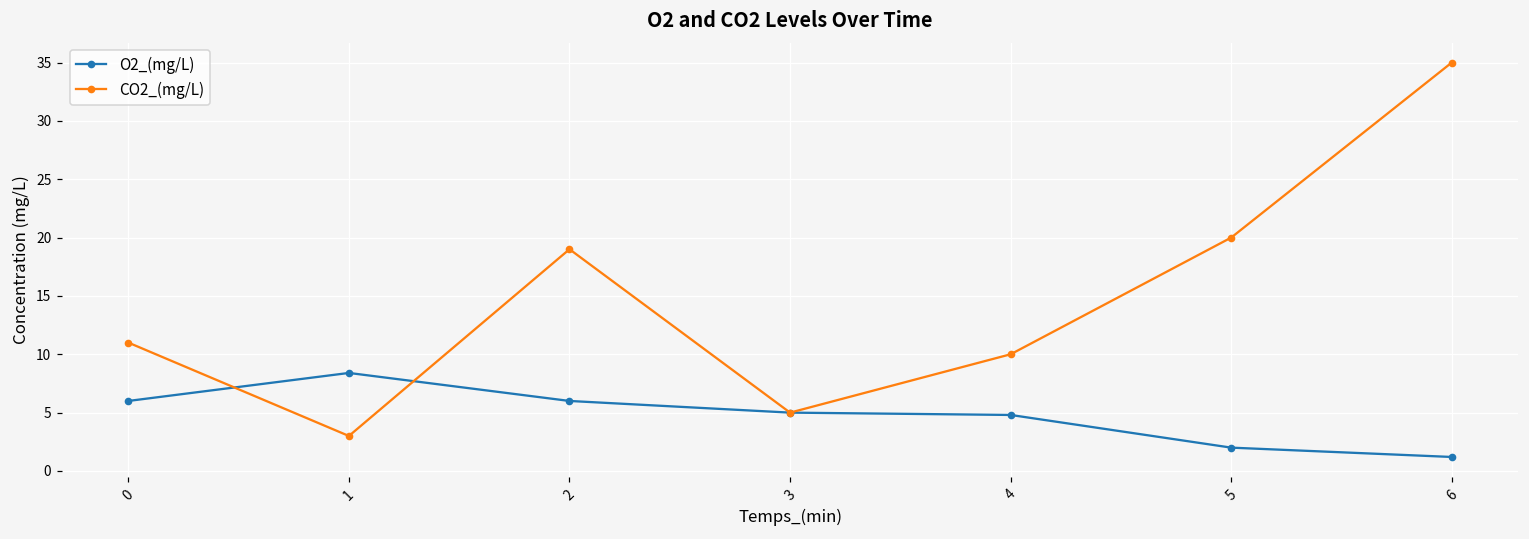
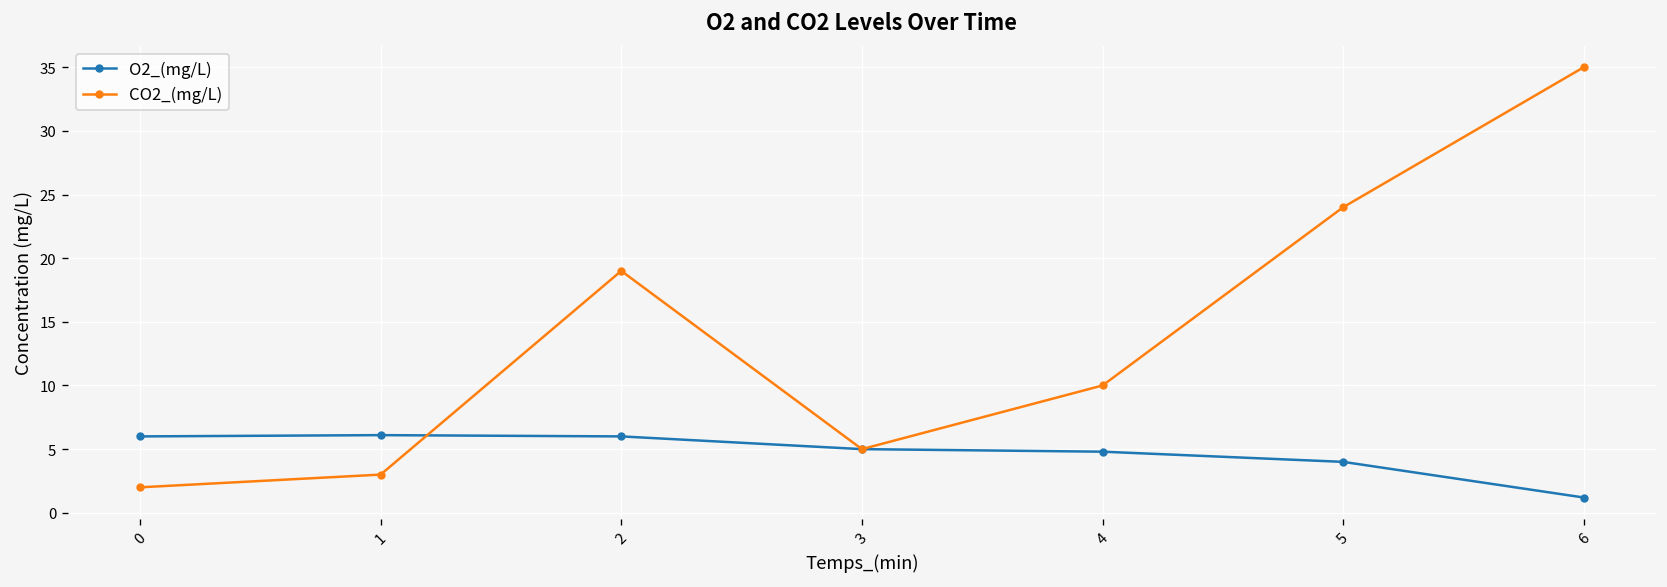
  {
    "O2_(mg/L)": {
      "0": 6.0,
-     "1": 8.4,
+     "1": 6.1,
      "2": 6.0,
      "4": 4.8,
-     "5": 2,
+     "5": 4,
      "6": 1.2
    },
    "CO2_(mg/L)": {
-     "0": 11,
+     "0": 2,
      "1": 3,
      "2": 19,
      "4": 10,
-     "5": 20,
+     "5": 24,
      "6": 35
    }
  }
